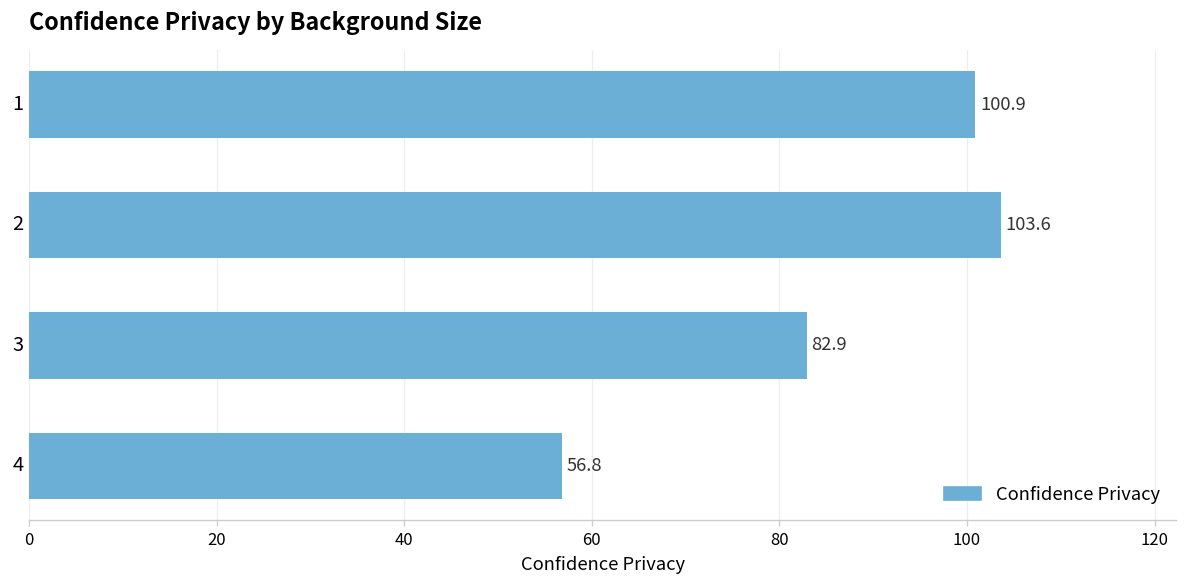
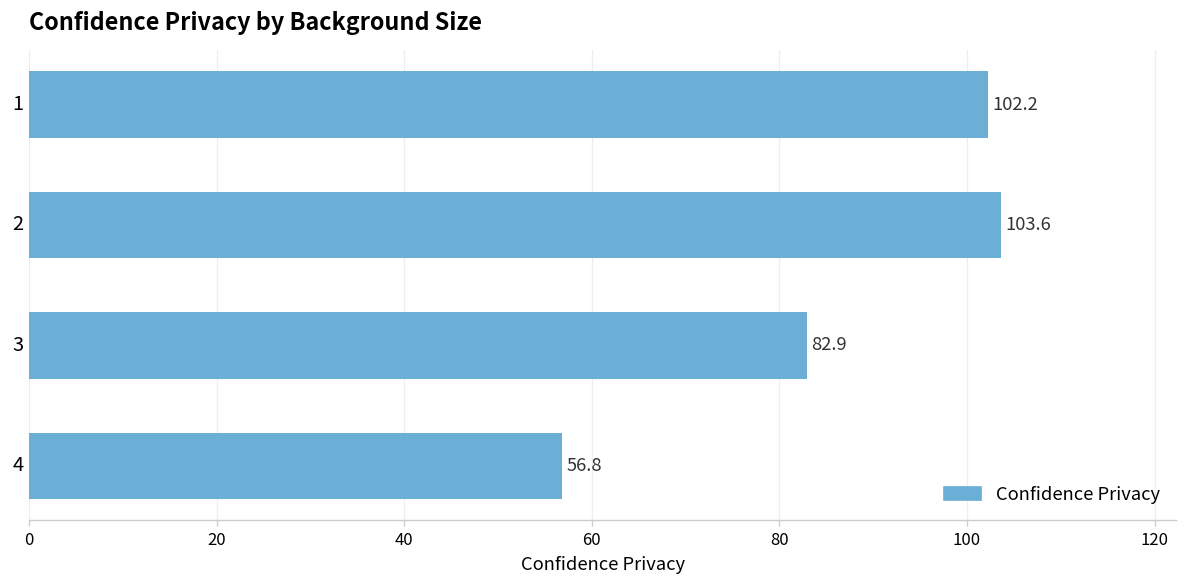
  {
-   "1": 100.9,
+   "1": 102.2,
    "2": 103.6,
    "3": 82.9,
    "4": 56.8
  }
